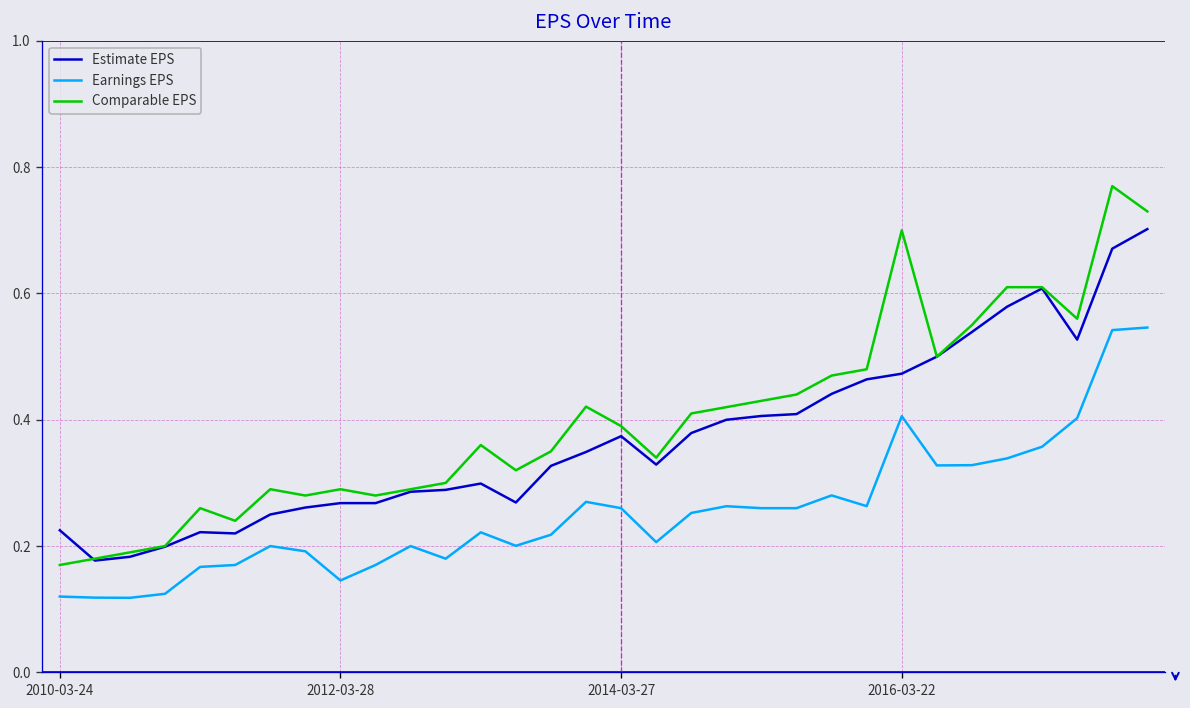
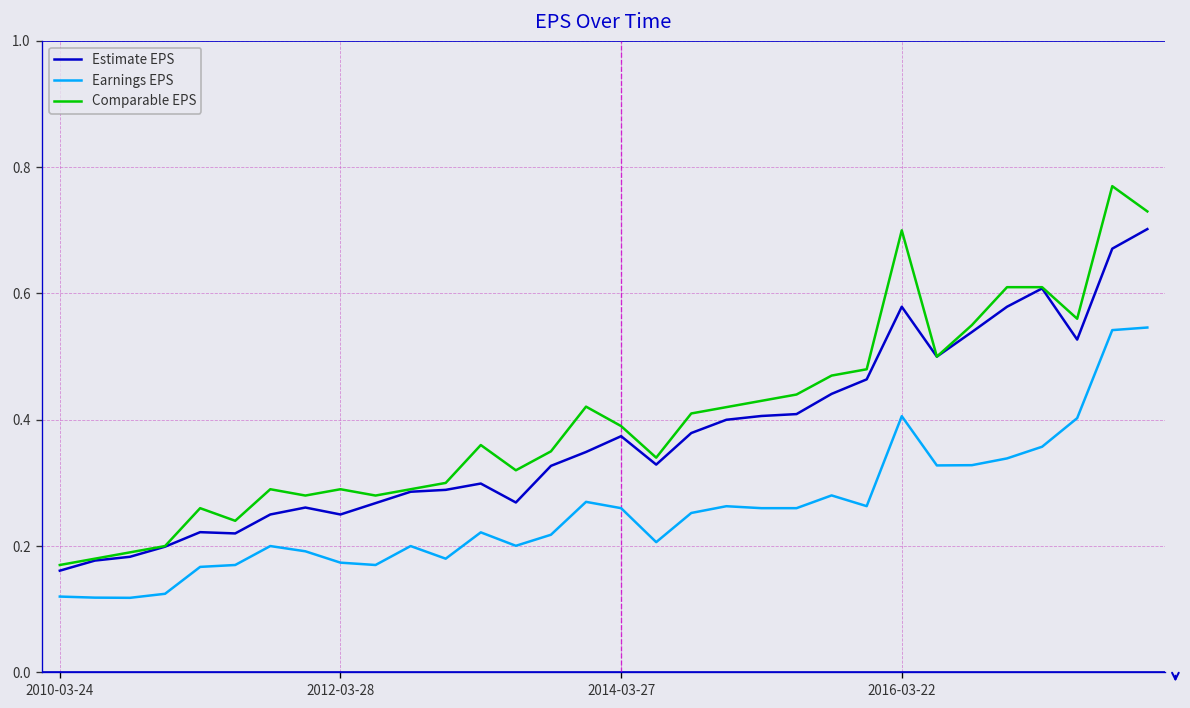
  {
    "Estimate EPS": {
-     "2010-03-24": 0.23,
-     "2012-03-28": 0.27,
+     "2010-03-24": 0.16,
+     "2012-03-28": 0.25,
      "2014-03-27": 0.37,
-     "2016-03-22": 0.47
+     "2016-03-22": 0.58
    },
    "Earnings EPS": {
      "2010-03-24": 0.12,
-     "2012-03-28": 0.15,
+     "2012-03-28": 0.17,
      "2014-03-27": 0.26,
      "2016-03-22": 0.41
    },
    "Comparable EPS": {
      "2010-03-24": 0.17,
      "2012-03-28": 0.29,
      "2014-03-27": 0.39,
      "2016-03-22": 0.70
    }
  }
